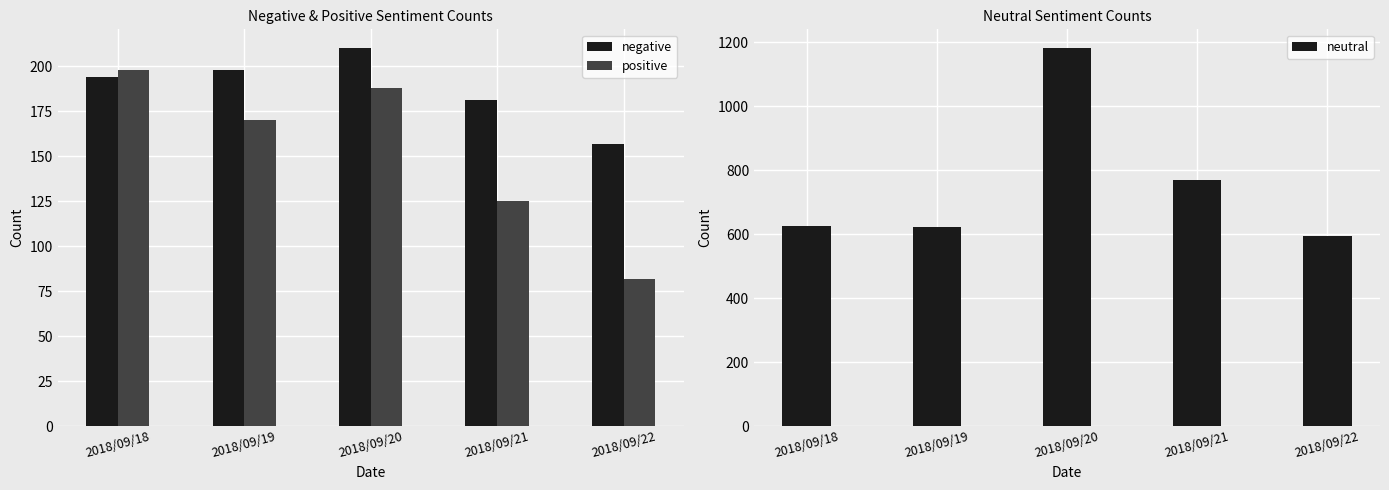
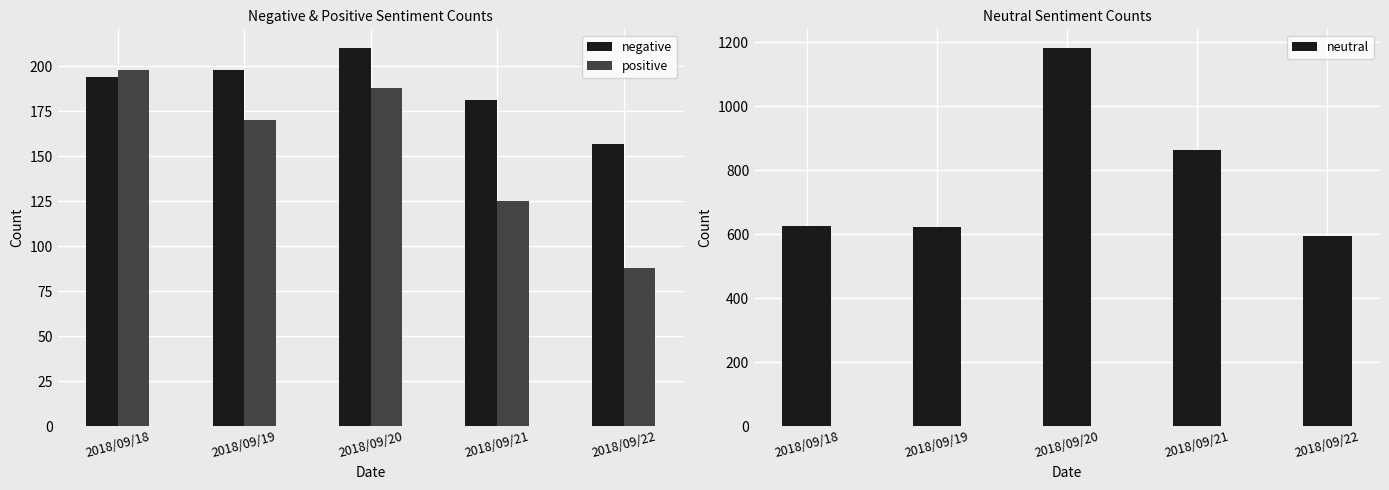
  {
    "Negative & Positive Sentiment Counts": {
      "negative": {
        "2018/09/18": 194,
        "2018/09/19": 198,
        "2018/09/20": 210,
        "2018/09/21": 181,
        "2018/09/22": 157
      },
      "positive": {
        "2018/09/18": 198,
        "2018/09/19": 170,
        "2018/09/20": 188,
        "2018/09/21": 125,
-       "2018/09/22": 82
+       "2018/09/22": 88
      }
    },
    "Neutral Sentiment Counts": {
      "2018/09/18": 630,
      "2018/09/19": 620,
      "2018/09/20": 1180,
-     "2018/09/21": 770,
+     "2018/09/21": 870,
      "2018/09/22": 590
    }
  }
